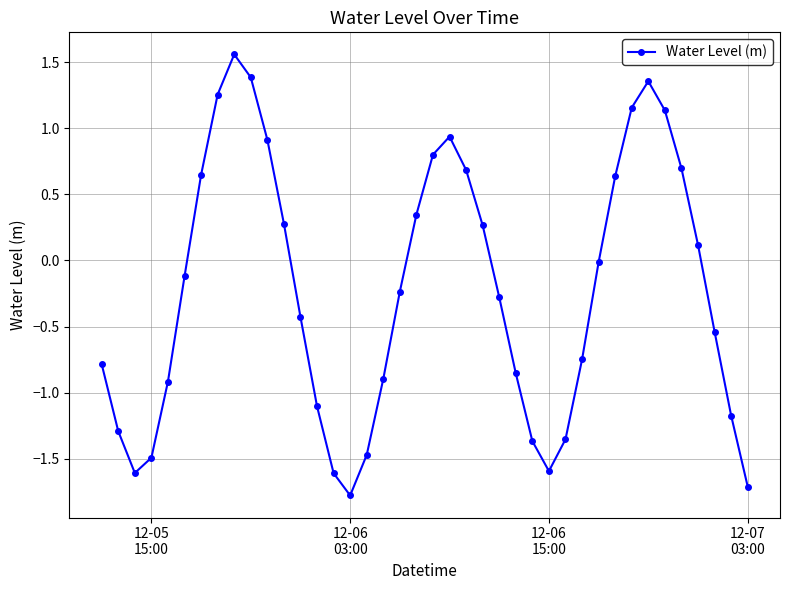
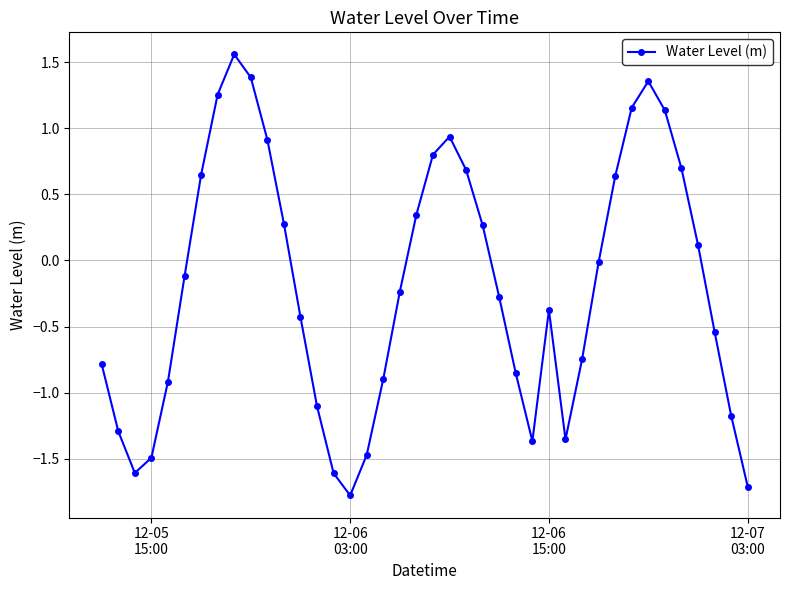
  {
    "12-05 15:00": -1.49,
    "12-06 03:00": -1.78,
-   "12-06 15:00": -1.59,
+   "12-06 15:00": -0.38,
    "12-07 03:00": -1.71
  }
